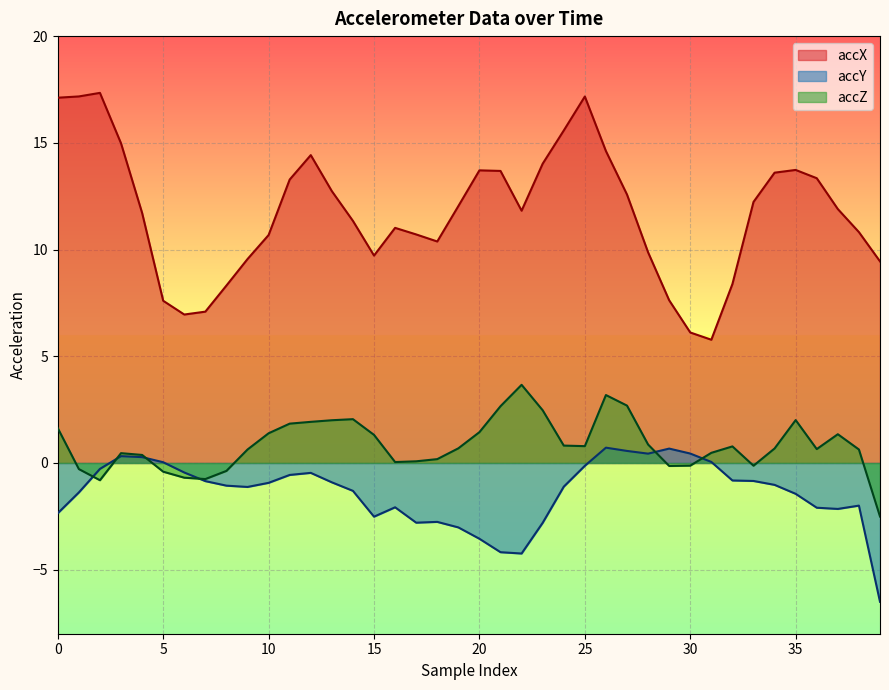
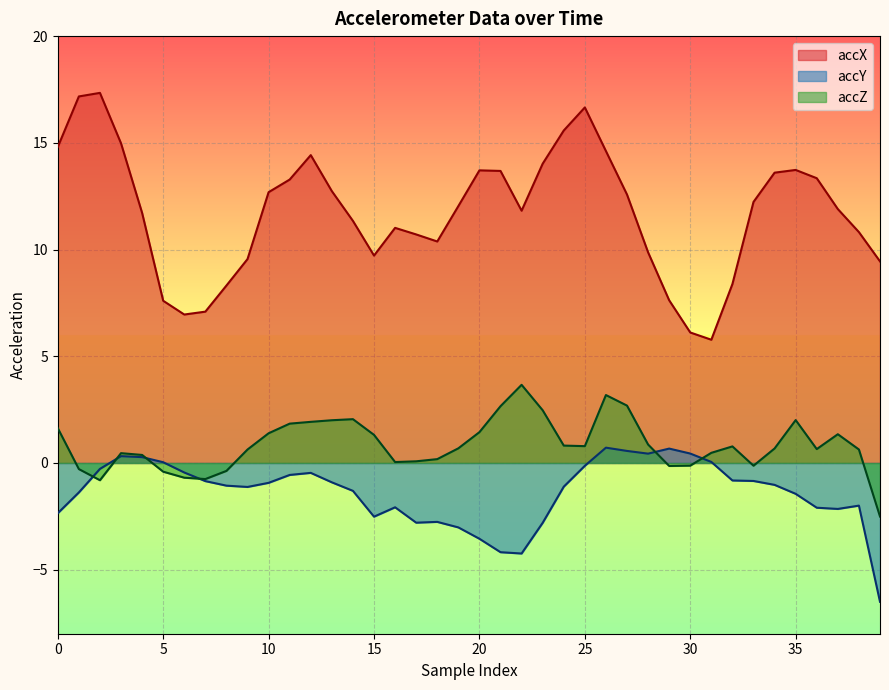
  {
    "accX": {
-     "0": 17.1,
+     "0": 14.8,
      "5": 7.6,
-     "10": 10.7,
+     "10": 12.7,
      "15": 9.7,
      "20": 13.7,
-     "25": 17.2,
+     "25": 16.7,
      "30": 6.1,
      "35": 13.7
    }
  }
